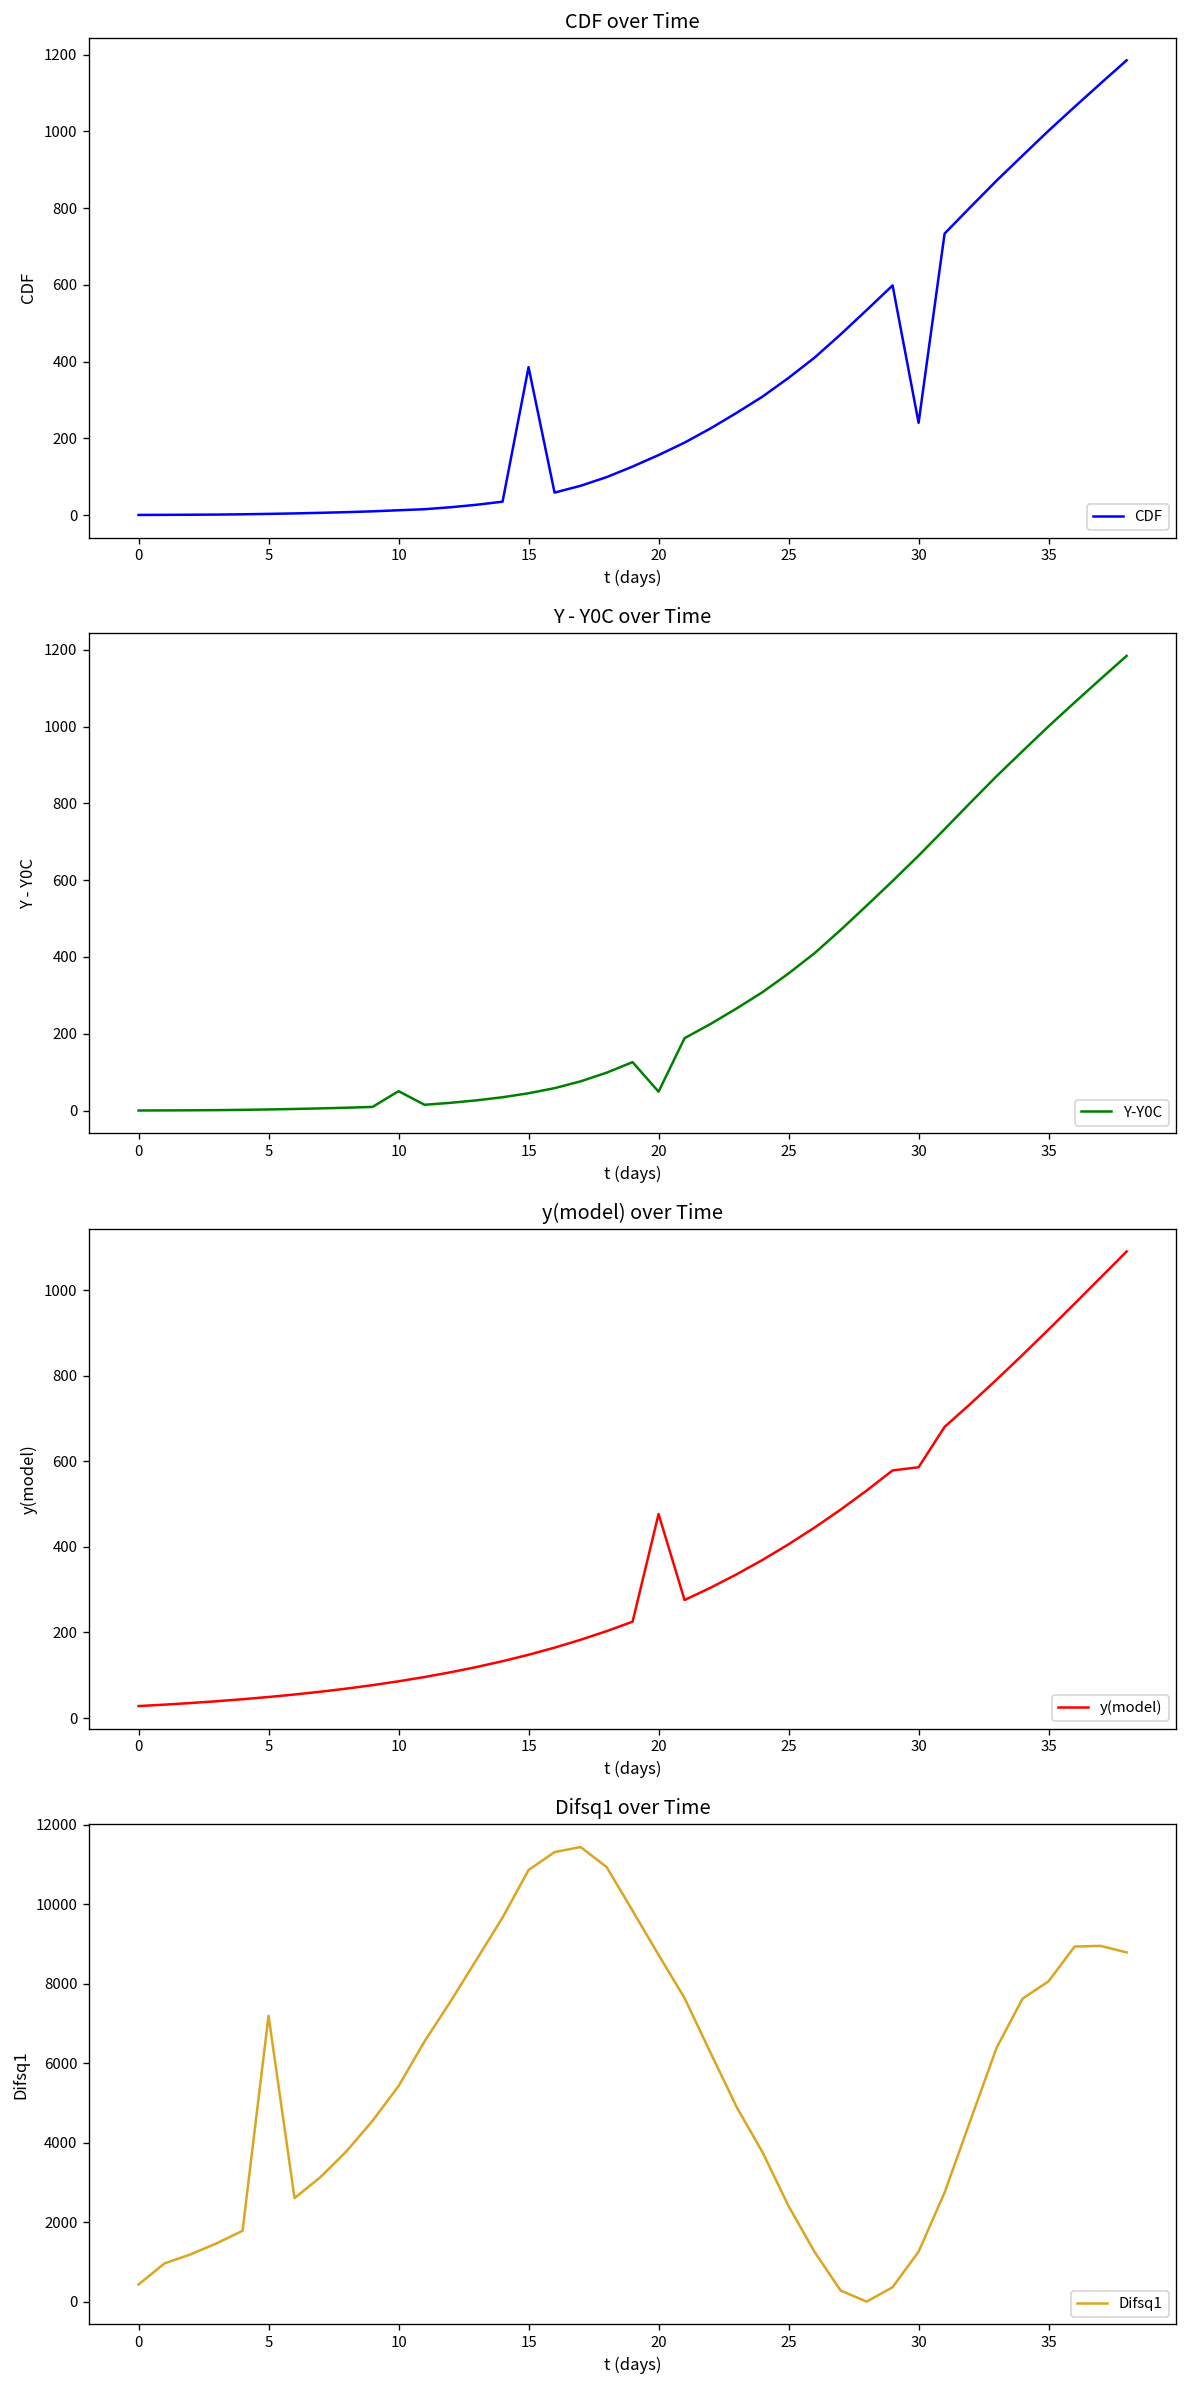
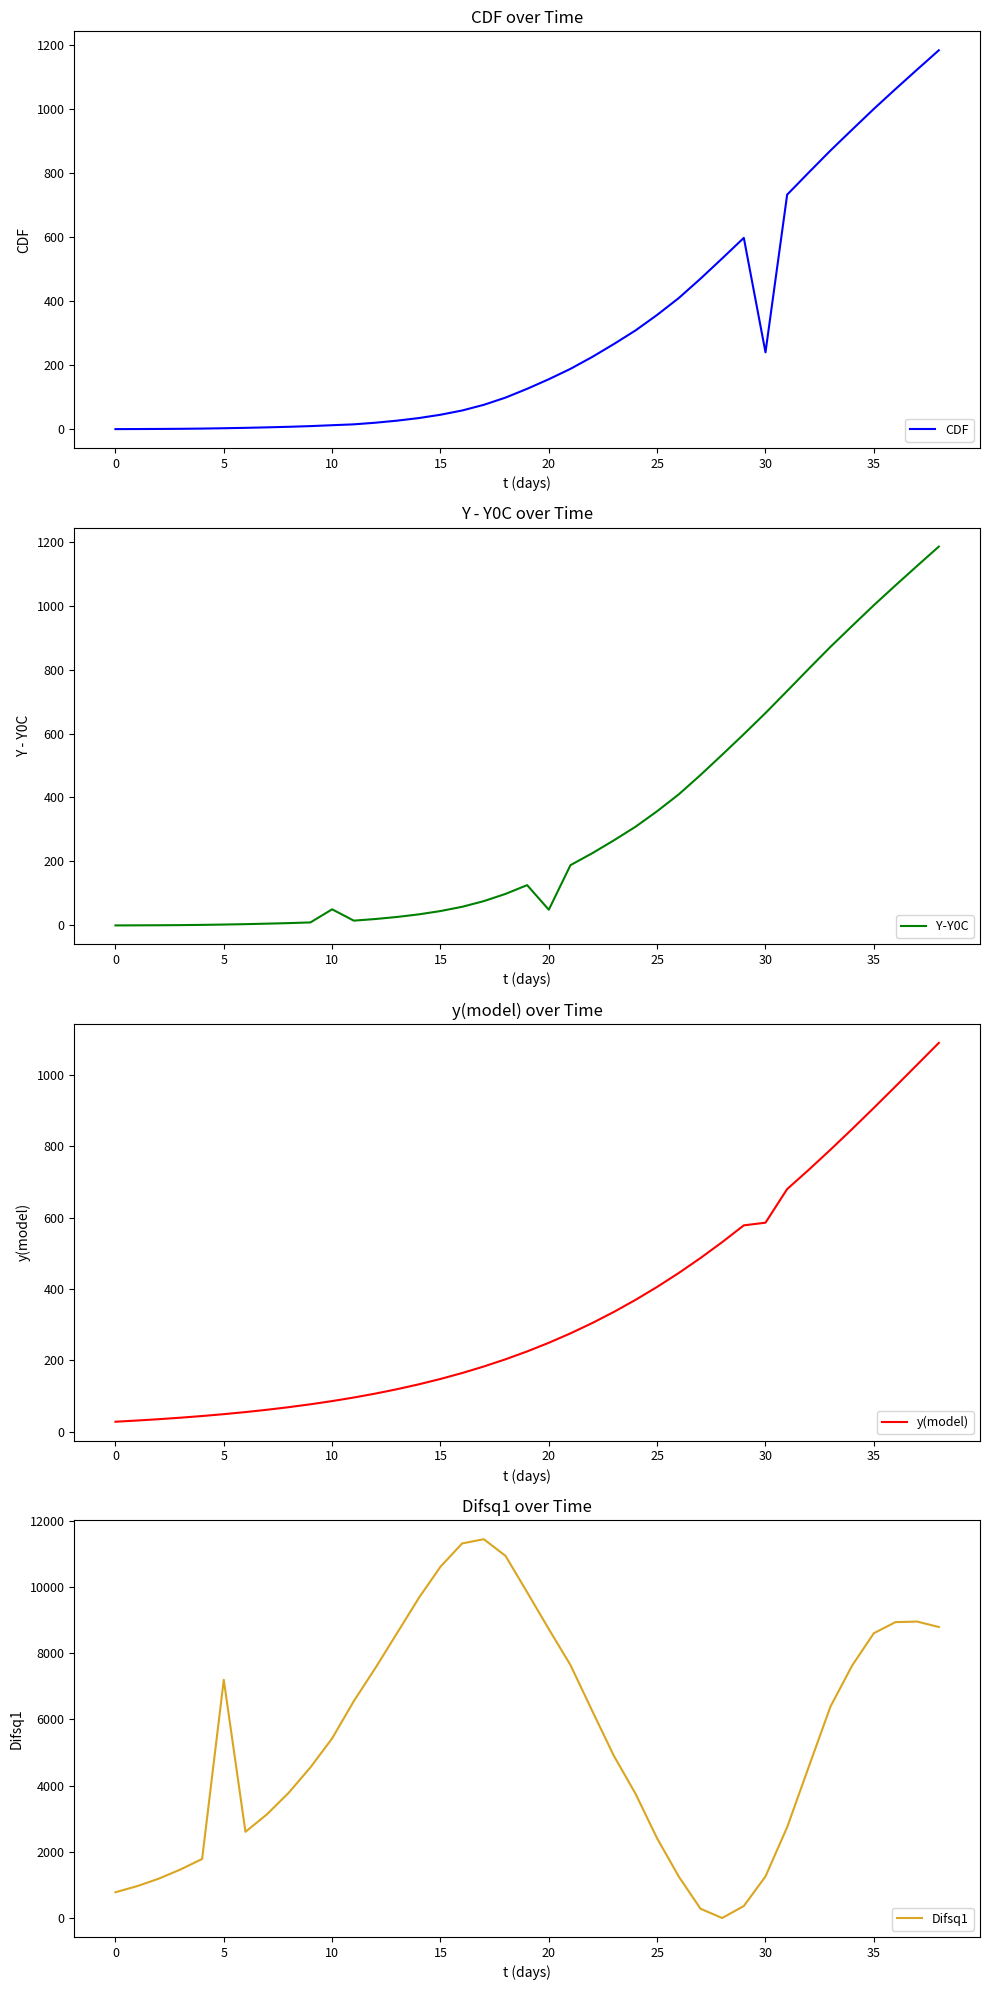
  {
    "CDF over Time": {
      "0": 0,
      "5": 0,
      "10": 10,
-     "15": 390,
+     "15": 50,
      "20": 160,
      "25": 360,
      "30": 240,
      "35": 1000
    },
    "Y - Y0C over Time": {
      "0": 0,
      "5": 0,
      "10": 50,
      "15": 40,
      "20": 50,
      "25": 360,
      "30": 660,
      "35": 1000
    },
    "y(model) over Time": {
      "0": 30,
      "5": 50,
      "10": 90,
      "15": 150,
-     "20": 480,
+     "20": 250,
      "25": 410,
      "30": 590,
      "35": 910
    },
    "Difsq1 over Time": {
-     "0": 400,
+     "0": 800,
      "5": 7200,
      "10": 5400,
-     "15": 10900,
+     "15": 10600,
      "20": 8700,
      "25": 2400,
      "30": 1300,
-     "35": 8100
+     "35": 8600
    }
  }
